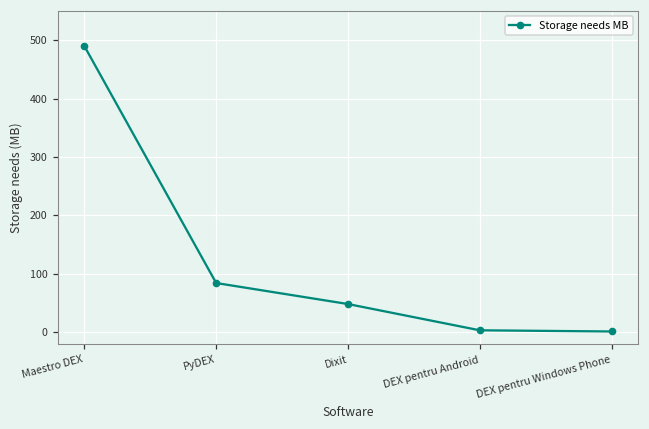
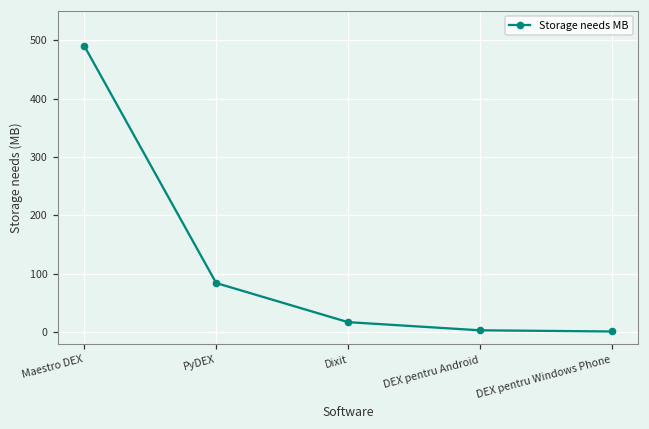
  {
    "Maestro DEX": 490,
    "PyDEX": 80,
-   "Dixit": 50,
+   "Dixit": 20,
    "DEX pentru Android": 0,
    "DEX pentru Windows Phone": 0
  }
